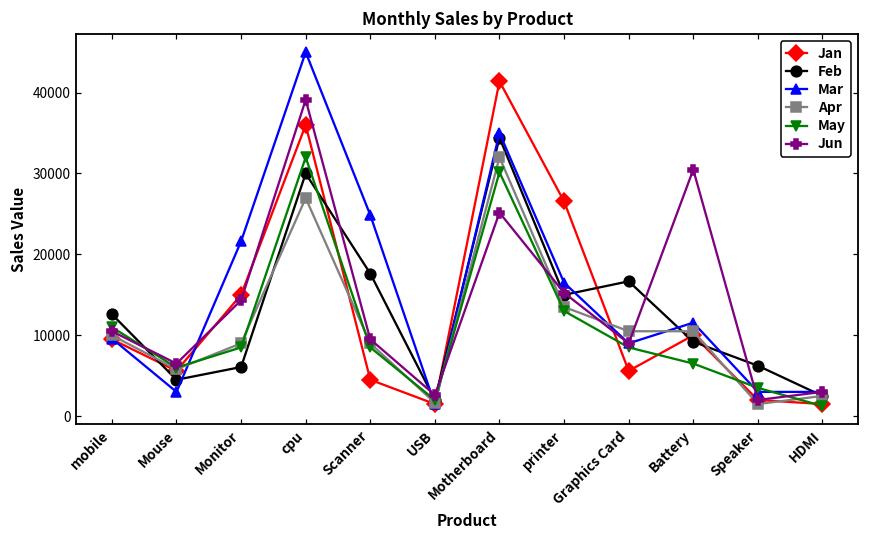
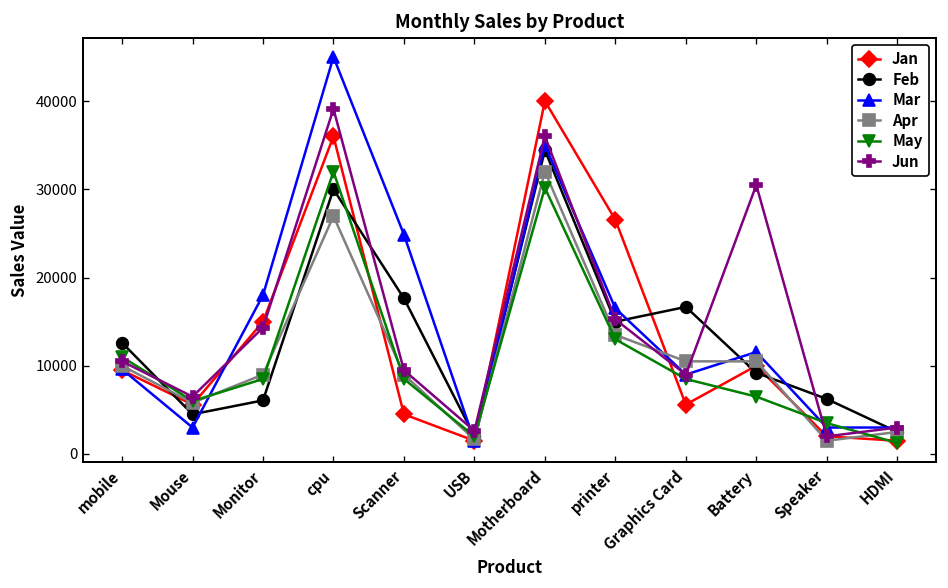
  {
    "Jan": {
      "Monitor": 15000,
      "cpu": 36000,
      "Scanner": 5000,
-     "Motherboard": 41000,
+     "Motherboard": 40000,
      "printer": 27000,
      "Graphics Card": 6000,
      "Battery": 10000
    },
    "Feb": {
      "mobile": 13000,
      "Mouse": 5000,
      "Monitor": 6000,
      "cpu": 30000,
      "Scanner": 18000,
      "Motherboard": 34000,
      "Graphics Card": 17000,
      "Battery": 9000,
      "Speaker": 6000
    },
    "Mar": {
      "Mouse": 3000,
-     "Monitor": 22000,
+     "Monitor": 18000,
      "cpu": 45000,
      "Scanner": 25000,
      "Motherboard": 35000,
      "printer": 17000,
      "Battery": 12000,
      "Speaker": 3000
    },
    "Apr": {
      "mobile": 10000,
      "Monitor": 9000,
      "cpu": 27000,
      "Scanner": 9000,
      "Motherboard": 32000,
      "printer": 14000,
      "Graphics Card": 11000,
      "Battery": 11000,
      "Speaker": 2000
    },
    "May": {
      "mobile": 11000,
      "Monitor": 9000,
      "cpu": 32000,
      "Scanner": 9000,
      "Motherboard": 30000,
      "printer": 13000,
      "Graphics Card": 9000,
      "Battery": 7000,
      "Speaker": 4000
    },
    "Jun": {
      "mobile": 11000,
      "Mouse": 7000,
      "Monitor": 14000,
      "cpu": 39000,
      "Scanner": 10000,
      "USB": 3000,
-     "Motherboard": 25000,
+     "Motherboard": 36000,
      "Battery": 30000
    }
  }
